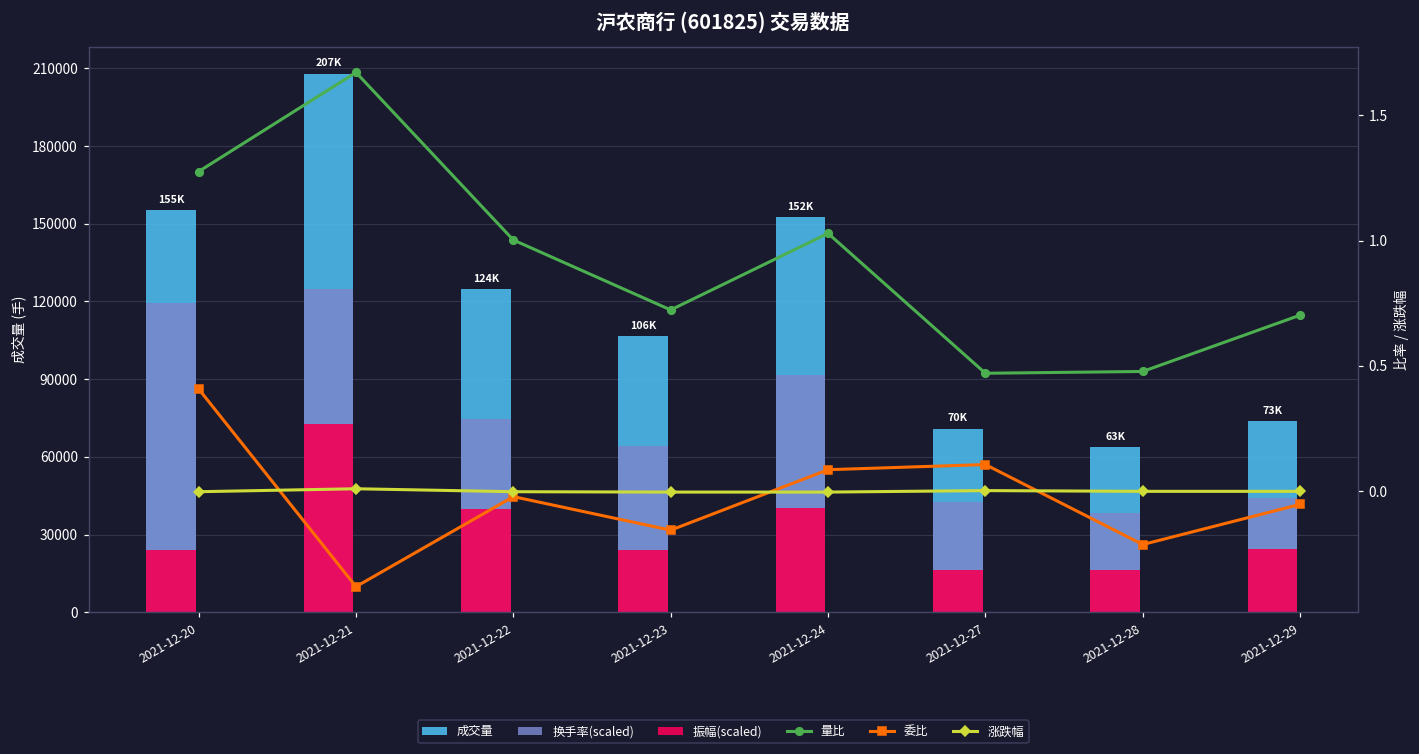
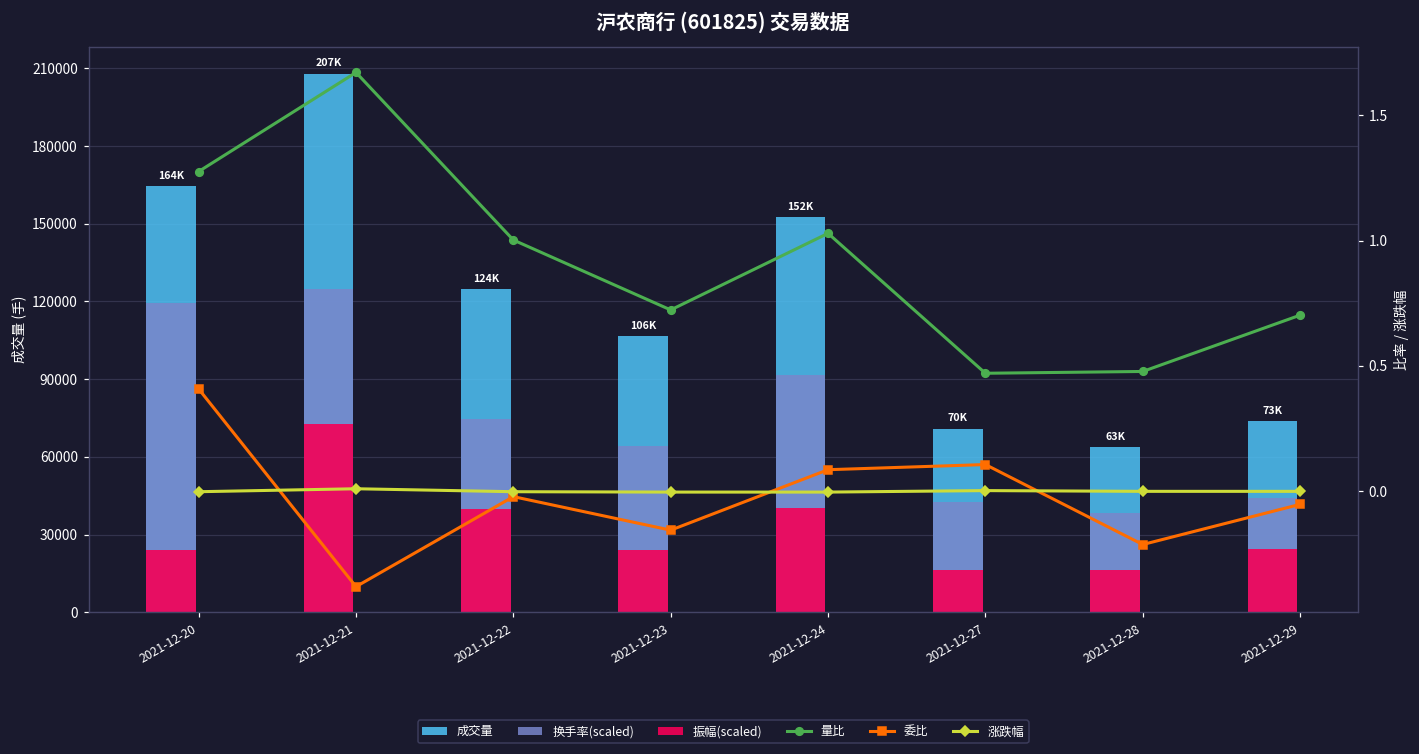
  {
    "成交量": {
-     "2021-12-20": "155K",
+     "2021-12-20": "164K",
      "2021-12-24": "152K"
    }
  }
